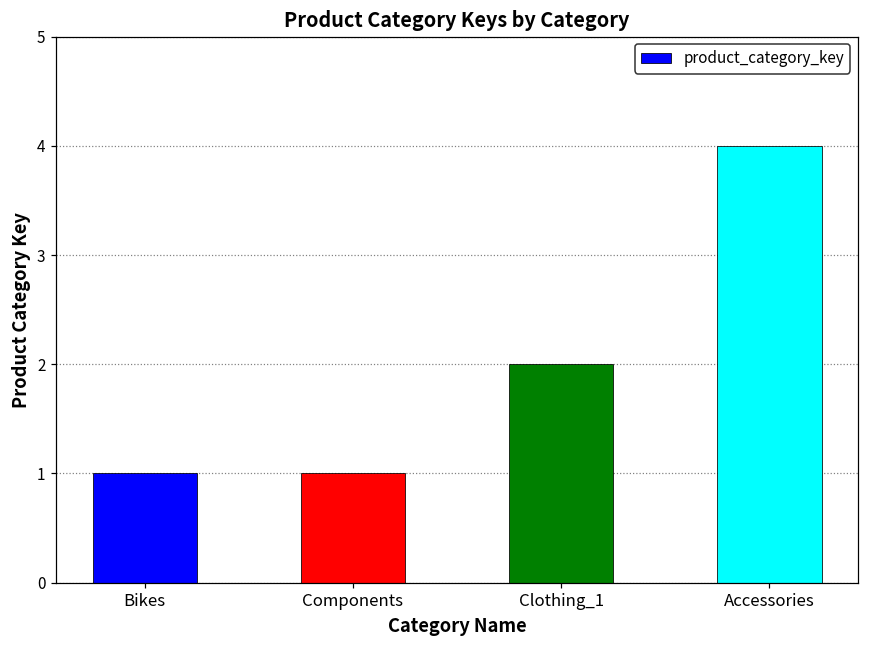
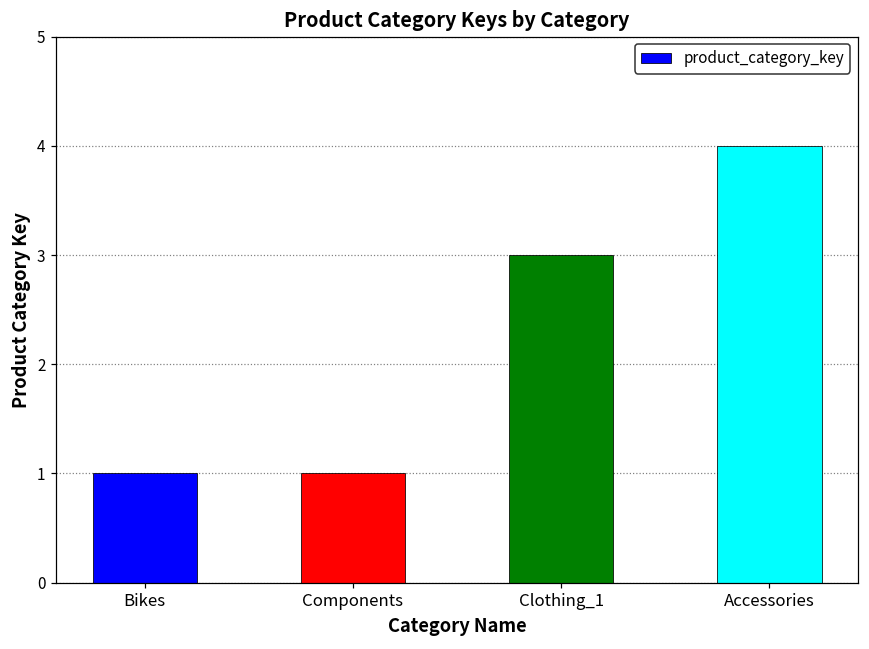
  {
    "Bikes": 1,
    "Components": 1,
-   "Clothing_1": 2,
+   "Clothing_1": 3,
    "Accessories": 4
  }
